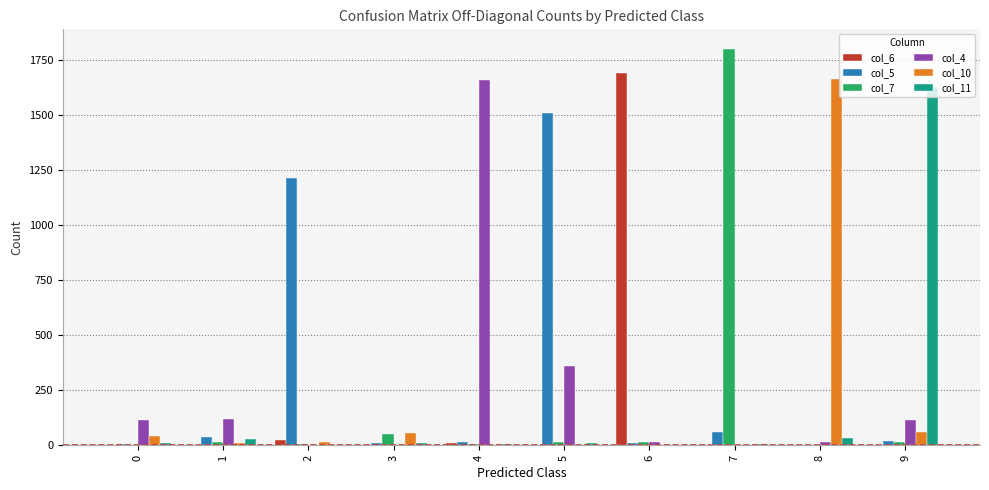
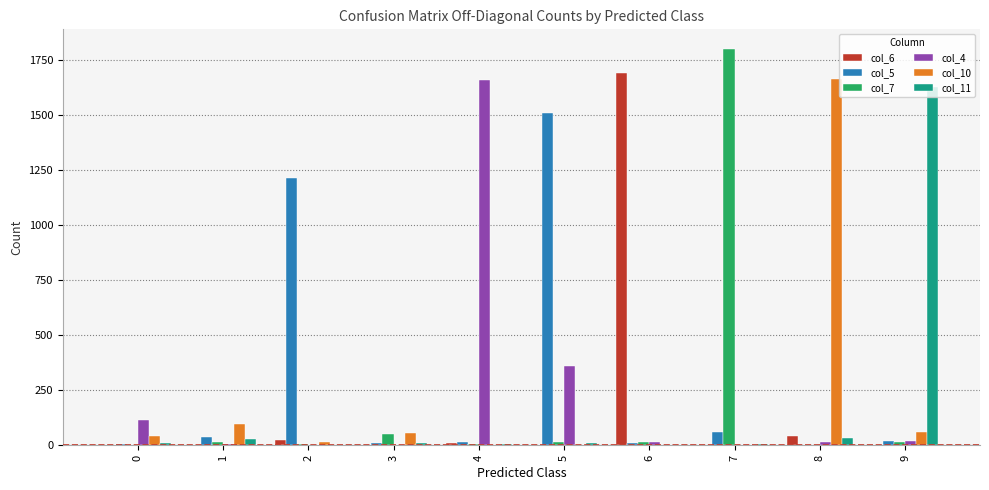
  {
    "col_6": {
      "1": 0,
      "2": 20,
      "3": 0,
      "5": 0,
      "6": 1690,
-     "8": 0
+     "8": 40
    },
    "col_5": {
      "1": 40,
      "2": 1220,
      "4": 20,
      "5": 1510,
      "6": 10,
      "7": 60,
      "9": 20
    },
    "col_4": {
      "0": 120,
-     "1": 120,
+     "1": 10,
      "3": 0,
      "4": 1660,
      "5": 360,
      "6": 20,
      "8": 10,
-     "9": 110
+     "9": 20
    },
    "col_10": {
      "0": 40,
-     "1": 10,
+     "1": 100,
      "2": 20,
      "3": 60,
      "6": 0,
      "7": 0,
      "8": 1670,
      "9": 60
    }
  }
